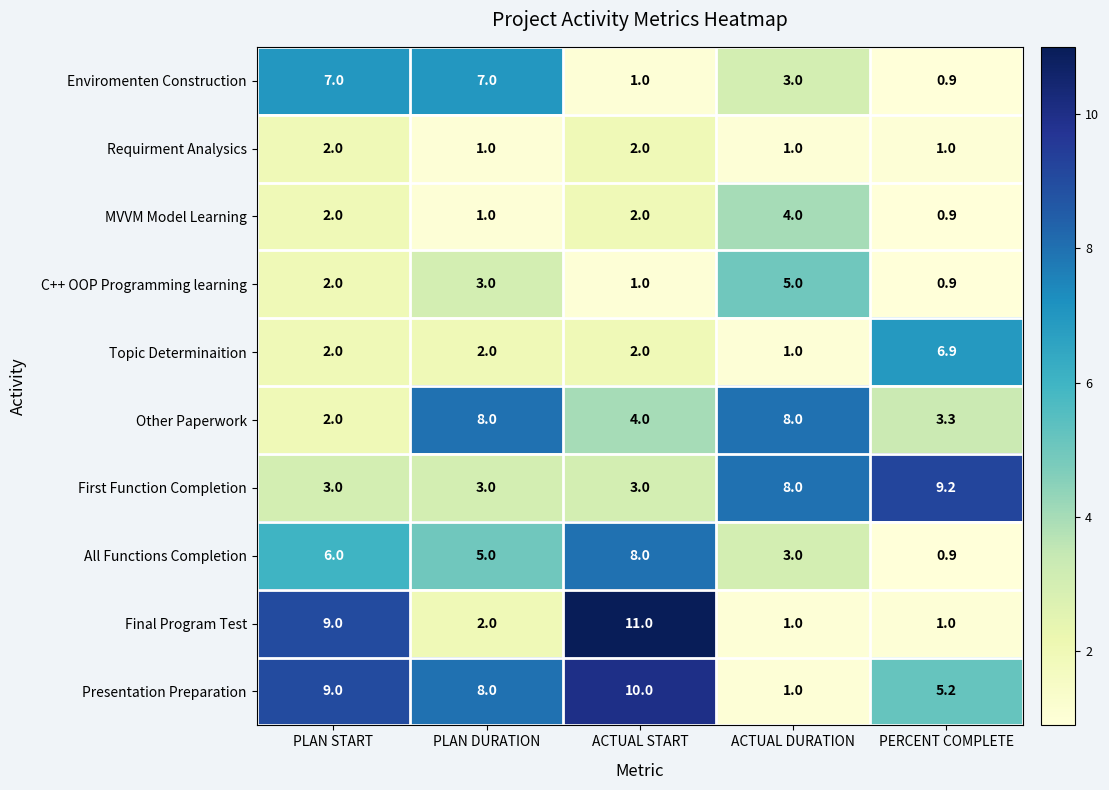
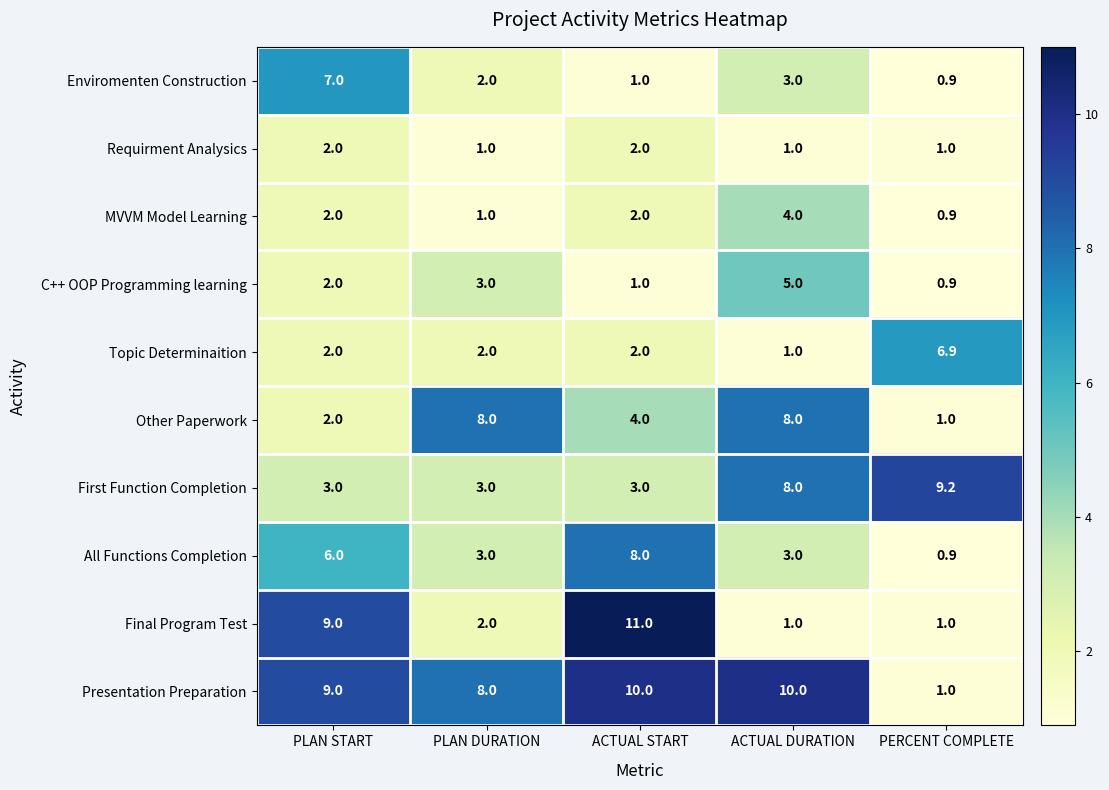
  {
    "Enviromenten Construction": {
      "PLAN START": 7.0,
-     "PLAN DURATION": 7.0,
+     "PLAN DURATION": 2.0,
      "ACTUAL START": 1.0,
      "ACTUAL DURATION": 3.0,
      "PERCENT COMPLETE": 0.9
    },
    "Requirment Analysics": {
      "PLAN START": 2.0,
      "PLAN DURATION": 1.0,
      "ACTUAL START": 2.0,
      "ACTUAL DURATION": 1.0,
      "PERCENT COMPLETE": 1.0
    },
    "MVVM Model Learning": {
      "PLAN START": 2.0,
      "PLAN DURATION": 1.0,
      "ACTUAL START": 2.0,
      "ACTUAL DURATION": 4.0,
      "PERCENT COMPLETE": 0.9
    },
    "C++ OOP Programming learning": {
      "PLAN START": 2.0,
      "PLAN DURATION": 3.0,
      "ACTUAL START": 1.0,
      "ACTUAL DURATION": 5.0,
      "PERCENT COMPLETE": 0.9
    },
    "Topic Determinaition": {
      "PLAN START": 2.0,
      "PLAN DURATION": 2.0,
      "ACTUAL START": 2.0,
      "ACTUAL DURATION": 1.0,
      "PERCENT COMPLETE": 6.9
    },
    "Other Paperwork": {
      "PLAN START": 2.0,
      "PLAN DURATION": 8.0,
      "ACTUAL START": 4.0,
      "ACTUAL DURATION": 8.0,
-     "PERCENT COMPLETE": 3.3
+     "PERCENT COMPLETE": 1.0
    },
    "First Function Completion": {
      "PLAN START": 3.0,
      "PLAN DURATION": 3.0,
      "ACTUAL START": 3.0,
      "ACTUAL DURATION": 8.0,
      "PERCENT COMPLETE": 9.2
    },
    "All Functions Completion": {
      "PLAN START": 6.0,
-     "PLAN DURATION": 5.0,
+     "PLAN DURATION": 3.0,
      "ACTUAL START": 8.0,
      "ACTUAL DURATION": 3.0,
      "PERCENT COMPLETE": 0.9
    },
    "Final Program Test": {
      "PLAN START": 9.0,
      "PLAN DURATION": 2.0,
      "ACTUAL START": 11.0,
      "ACTUAL DURATION": 1.0,
      "PERCENT COMPLETE": 1.0
    },
    "Presentation Preparation": {
      "PLAN START": 9.0,
      "PLAN DURATION": 8.0,
      "ACTUAL START": 10.0,
-     "ACTUAL DURATION": 1.0,
-     "PERCENT COMPLETE": 5.2
+     "ACTUAL DURATION": 10.0,
+     "PERCENT COMPLETE": 1.0
    }
  }
